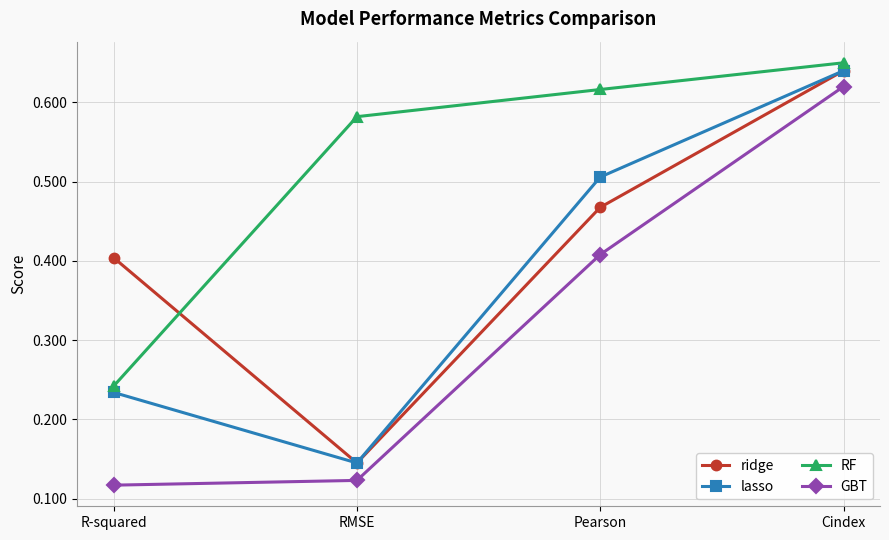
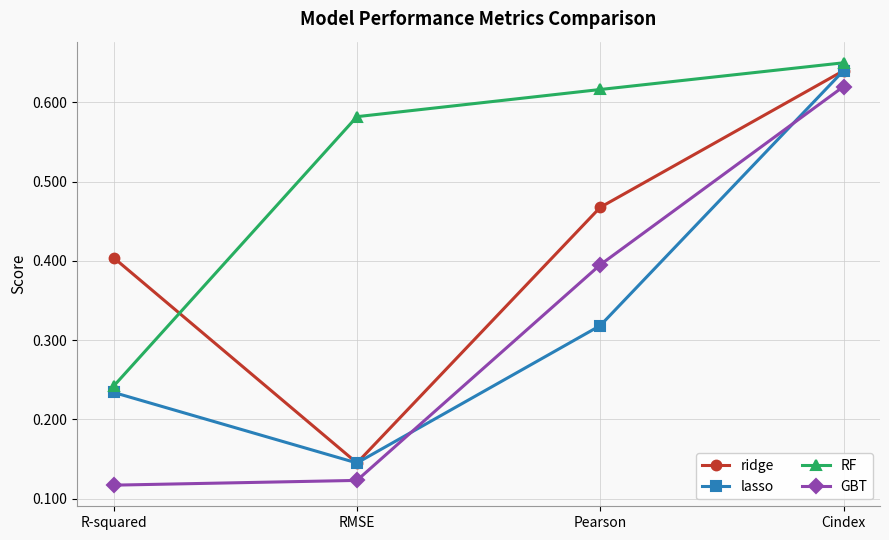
  {
    "ridge": {
      "R-squared": 0.40,
      "Pearson": 0.47
    },
    "lasso": {
      "R-squared": 0.23,
-     "Pearson": 0.51
+     "Pearson": 0.32
    },
    "RF": {
      "R-squared": 0.24,
      "RMSE": 0.58,
      "Pearson": 0.62,
      "Cindex": 0.65
    },
    "GBT": {
      "R-squared": 0.12,
      "RMSE": 0.12,
-     "Pearson": 0.41,
+     "Pearson": 0.40,
      "Cindex": 0.62
    }
  }
